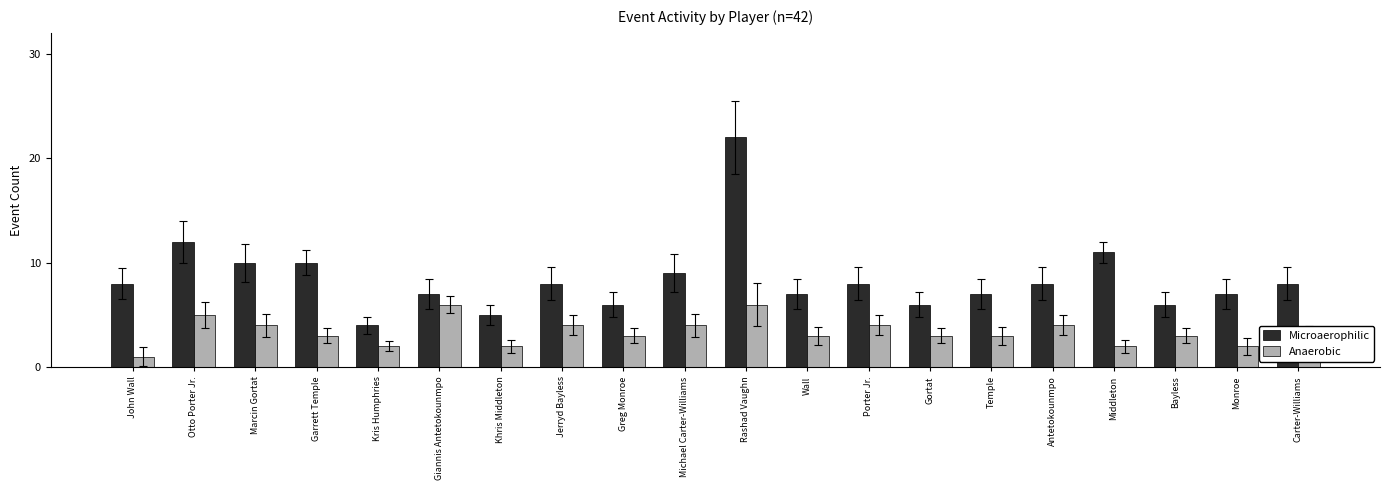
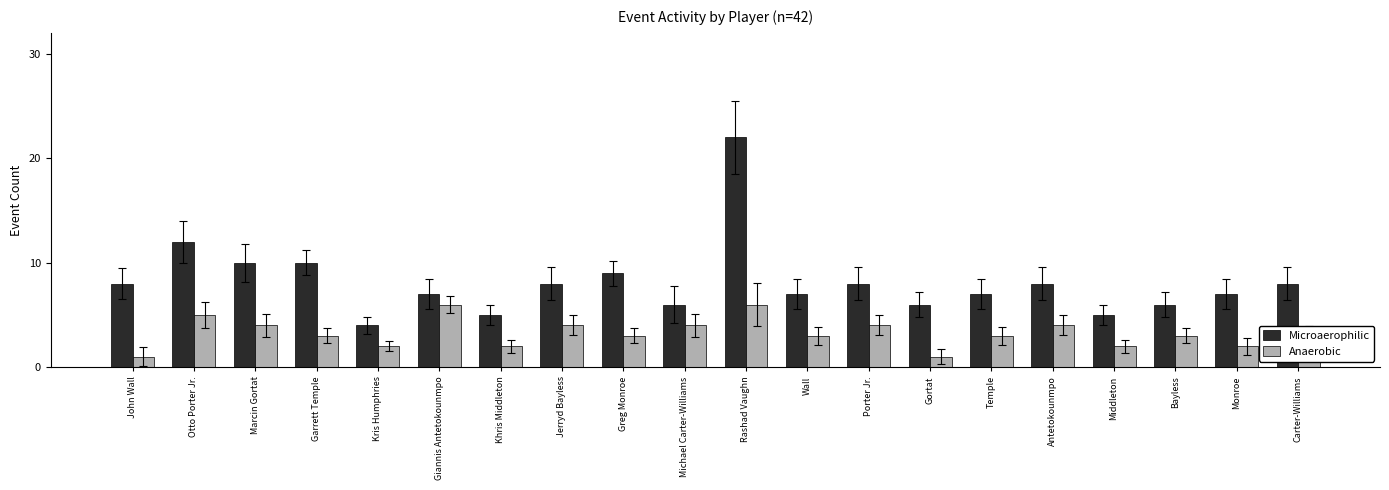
  {
    "Microaerophilic": {
      "John Wall": 8,
      "Otto Porter Jr.": 12,
      "Marcin Gortat": 10,
      "Garrett Temple": 10,
      "Kris Humphries": 4,
      "Giannis Antetokounmpo": 7,
      "Khris Middleton": 5,
      "Jerryd Bayless": 8,
-     "Greg Monroe": 6,
-     "Michael Carter-Williams": 9,
+     "Greg Monroe": 9,
+     "Michael Carter-Williams": 6,
      "Rashad Vaughn": 22,
      "Wall": 7,
      "Porter Jr.": 8,
      "Gortat": 6,
      "Temple": 7,
      "Antetokounmpo": 8,
-     "Middleton": 11,
+     "Middleton": 5,
      "Bayless": 6,
      "Monroe": 7,
      "Carter-Williams": 8
    },
    "Anaerobic": {
      "John Wall": 1,
      "Otto Porter Jr.": 5,
      "Marcin Gortat": 4,
      "Garrett Temple": 3,
      "Kris Humphries": 2,
      "Giannis Antetokounmpo": 6,
      "Khris Middleton": 2,
      "Jerryd Bayless": 4,
      "Greg Monroe": 3,
      "Michael Carter-Williams": 4,
      "Rashad Vaughn": 6,
      "Wall": 3,
      "Porter Jr.": 4,
-     "Gortat": 3,
+     "Gortat": 1,
      "Temple": 3,
      "Antetokounmpo": 4,
      "Middleton": 2,
      "Bayless": 3,
      "Monroe": 2
    }
  }
